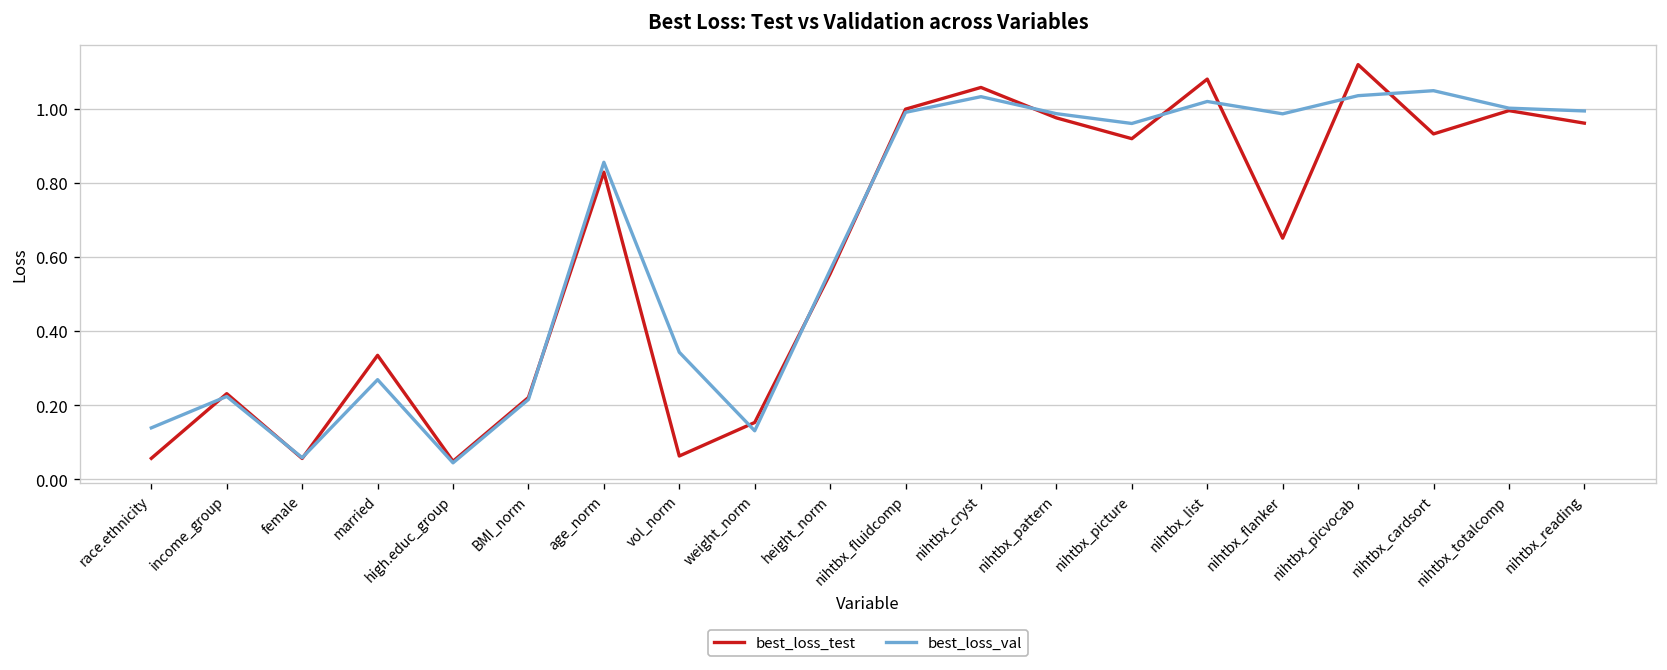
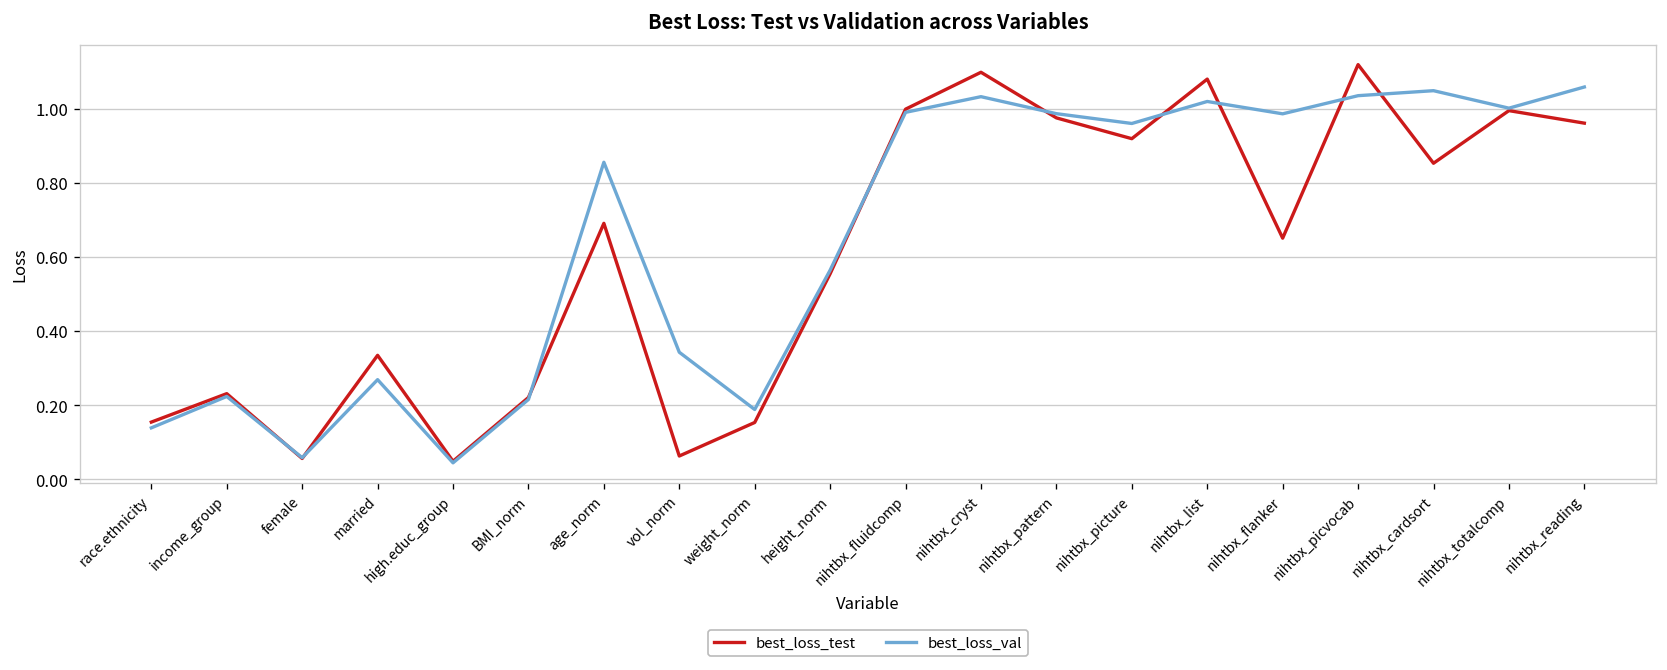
  {
    "best_loss_test": {
-     "race.ethnicity": 0.06,
+     "race.ethnicity": 0.15,
      "married": 0.33,
-     "age_norm": 0.83,
+     "age_norm": 0.69,
      "vol_norm": 0.06,
      "weight_norm": 0.15,
      "height_norm": 0.55,
      "nihtbx_fluidcomp": 1.00,
-     "nihtbx_cryst": 1.06,
+     "nihtbx_cryst": 1.10,
      "nihtbx_pattern": 0.97,
      "nihtbx_picture": 0.92,
      "nihtbx_list": 1.08,
      "nihtbx_flanker": 0.65,
      "nihtbx_picvocab": 1.12,
-     "nihtbx_cardsort": 0.93,
+     "nihtbx_cardsort": 0.85,
      "nihtbx_reading": 0.96
    },
    "best_loss_val": {
      "race.ethnicity": 0.14,
      "married": 0.27,
      "age_norm": 0.86,
      "vol_norm": 0.34,
-     "weight_norm": 0.13,
+     "weight_norm": 0.19,
      "height_norm": 0.56,
      "nihtbx_fluidcomp": 0.99,
      "nihtbx_cryst": 1.03,
      "nihtbx_pattern": 0.99,
      "nihtbx_picture": 0.96,
      "nihtbx_list": 1.02,
      "nihtbx_flanker": 0.99,
      "nihtbx_picvocab": 1.03,
      "nihtbx_cardsort": 1.05,
-     "nihtbx_reading": 0.99
+     "nihtbx_reading": 1.06
    }
  }
